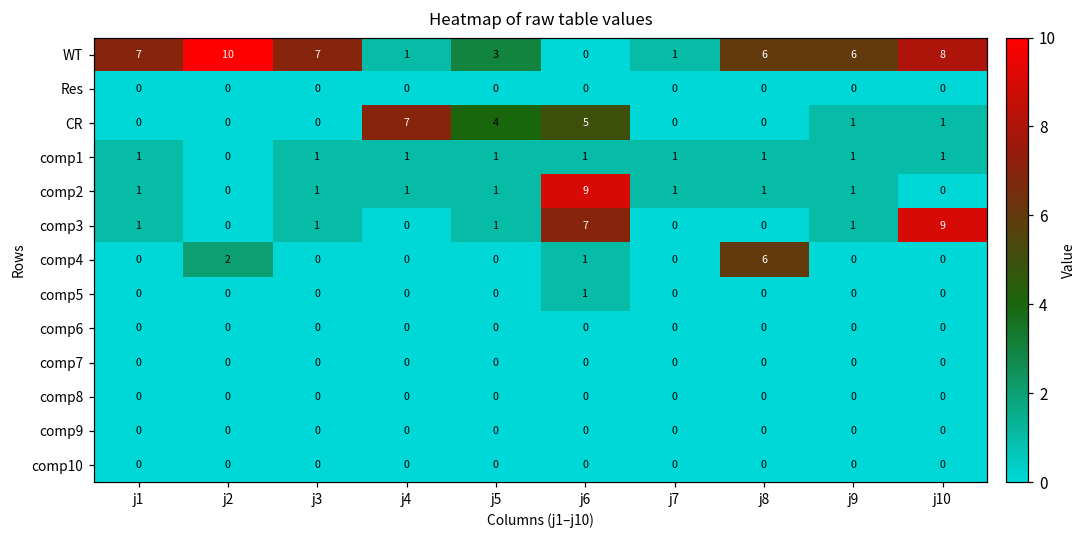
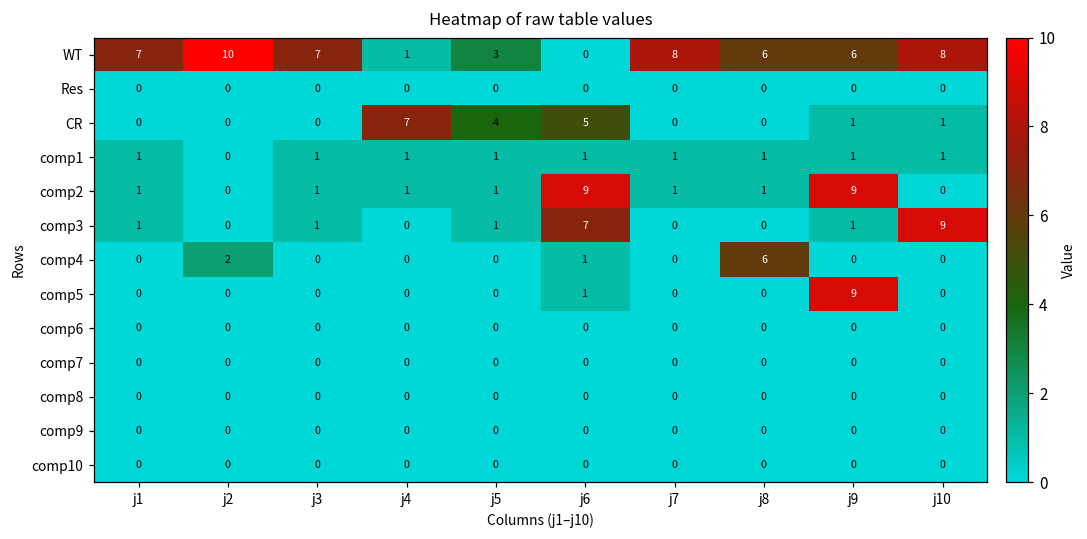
  {
    "WT": {
      "j1": 7,
      "j2": 10,
      "j3": 7,
      "j4": 1,
      "j5": 3,
      "j6": 0,
-     "j7": 1,
+     "j7": 8,
      "j8": 6,
      "j9": 6,
      "j10": 8
    },
    "Res": {
      "j1": 0,
      "j2": 0,
      "j3": 0,
      "j4": 0,
      "j5": 0,
      "j6": 0,
      "j7": 0,
      "j8": 0,
      "j9": 0,
      "j10": 0
    },
    "CR": {
      "j1": 0,
      "j2": 0,
      "j3": 0,
      "j4": 7,
      "j5": 4,
      "j6": 5,
      "j7": 0,
      "j8": 0,
      "j9": 1,
      "j10": 1
    },
    "comp1": {
      "j1": 1,
      "j2": 0,
      "j3": 1,
      "j4": 1,
      "j5": 1,
      "j6": 1,
      "j7": 1,
      "j8": 1,
      "j9": 1,
      "j10": 1
    },
    "comp2": {
      "j1": 1,
      "j2": 0,
      "j3": 1,
      "j4": 1,
      "j5": 1,
      "j6": 9,
      "j7": 1,
      "j8": 1,
-     "j9": 1,
+     "j9": 9,
      "j10": 0
    },
    "comp3": {
      "j1": 1,
      "j2": 0,
      "j3": 1,
      "j4": 0,
      "j5": 1,
      "j6": 7,
      "j7": 0,
      "j8": 0,
      "j9": 1,
      "j10": 9
    },
    "comp4": {
      "j1": 0,
      "j2": 2,
      "j3": 0,
      "j4": 0,
      "j5": 0,
      "j6": 1,
      "j7": 0,
      "j8": 6,
      "j9": 0,
      "j10": 0
    },
    "comp5": {
      "j1": 0,
      "j2": 0,
      "j3": 0,
      "j4": 0,
      "j5": 0,
      "j6": 1,
      "j7": 0,
      "j8": 0,
-     "j9": 0,
+     "j9": 9,
      "j10": 0
    },
    "comp6": {
      "j1": 0,
      "j2": 0,
      "j3": 0,
      "j4": 0,
      "j5": 0,
      "j6": 0,
      "j7": 0,
      "j8": 0,
      "j9": 0,
      "j10": 0
    },
    "comp7": {
      "j1": 0,
      "j2": 0,
      "j3": 0,
      "j4": 0,
      "j5": 0,
      "j6": 0,
      "j7": 0,
      "j8": 0,
      "j9": 0,
      "j10": 0
    },
    "comp8": {
      "j1": 0,
      "j2": 0,
      "j3": 0,
      "j4": 0,
      "j5": 0,
      "j6": 0,
      "j7": 0,
      "j8": 0,
      "j9": 0,
      "j10": 0
    },
    "comp9": {
      "j1": 0,
      "j2": 0,
      "j3": 0,
      "j4": 0,
      "j5": 0,
      "j6": 0,
      "j7": 0,
      "j8": 0,
      "j9": 0,
      "j10": 0
    },
    "comp10": {
      "j1": 0,
      "j2": 0,
      "j3": 0,
      "j4": 0,
      "j5": 0,
      "j6": 0,
      "j7": 0,
      "j8": 0,
      "j9": 0,
      "j10": 0
    }
  }
